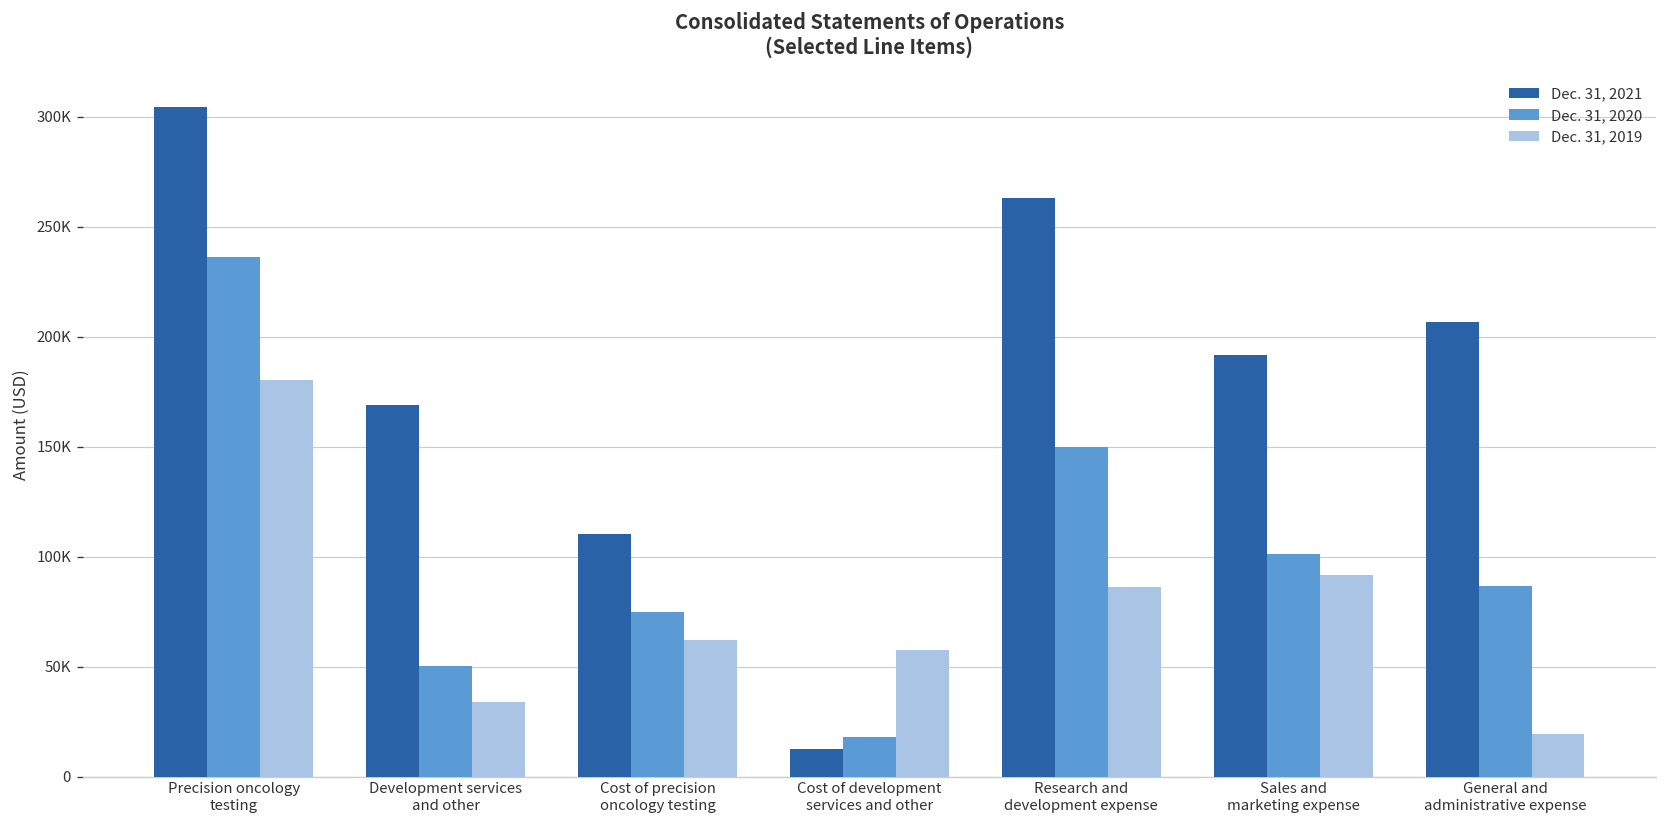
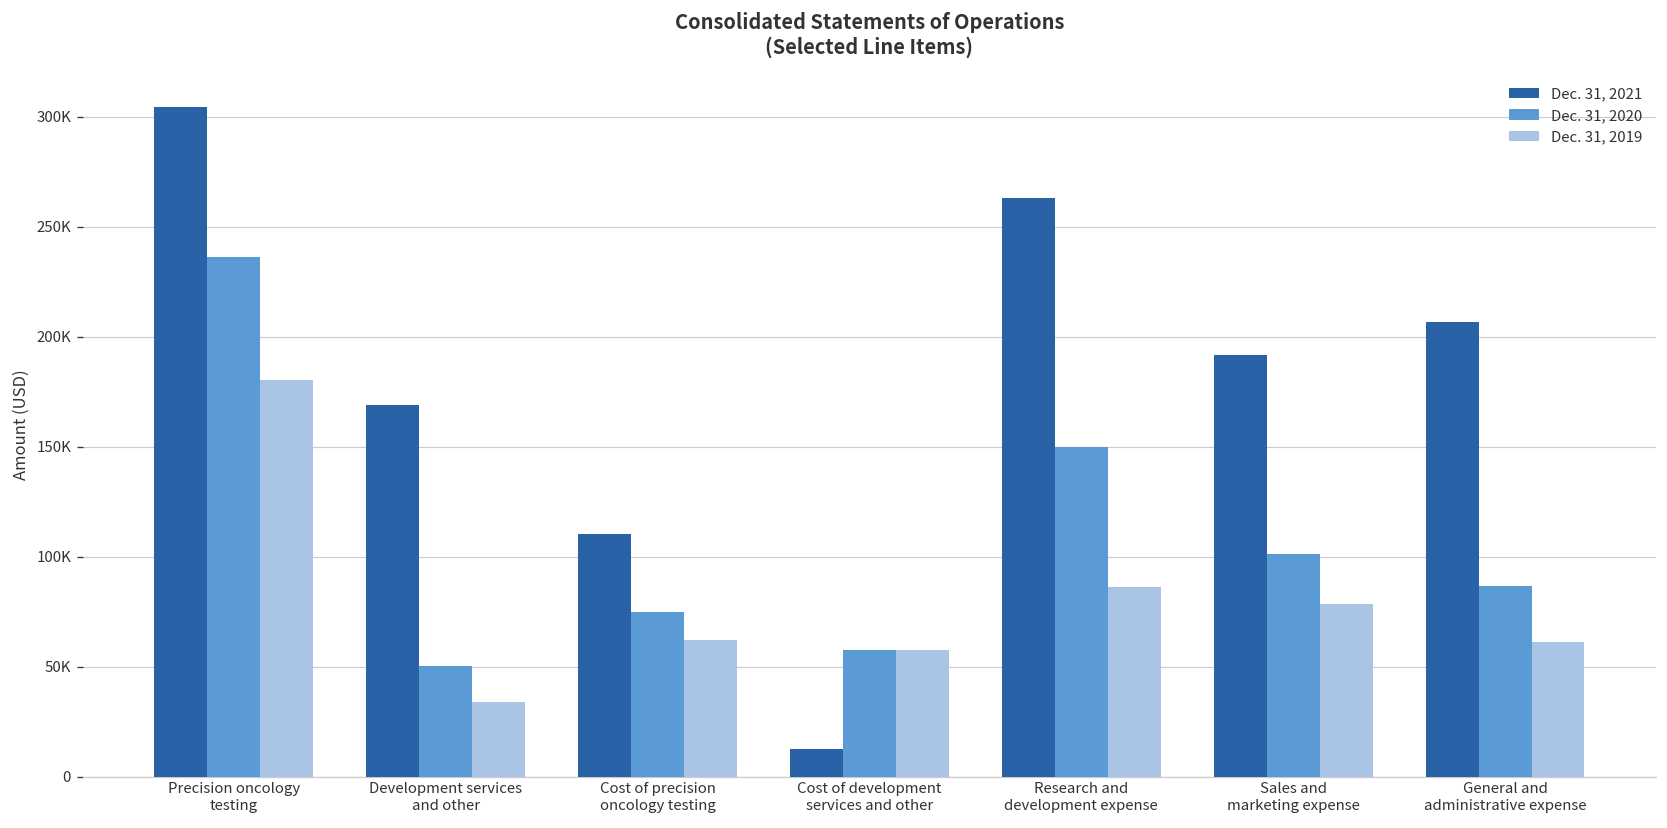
  {
    "Dec. 31, 2021": {
      "Precision oncology testing": 304000,
      "Development services and other": 169000,
      "Cost of precision oncology testing": 110000,
      "Cost of development services and other": 13000,
      "Research and development expense": 263000,
      "Sales and marketing expense": 192000,
      "General and administrative expense": 207000
    },
    "Dec. 31, 2020": {
      "Precision oncology testing": 236000,
      "Development services and other": 50000,
      "Cost of precision oncology testing": 75000,
-     "Cost of development services and other": 18000,
+     "Cost of development services and other": 58000,
      "Research and development expense": 150000,
      "Sales and marketing expense": 101000,
      "General and administrative expense": 87000
    },
    "Dec. 31, 2019": {
      "Precision oncology testing": 180000,
      "Development services and other": 34000,
      "Cost of precision oncology testing": 62000,
      "Cost of development services and other": 57000,
      "Research and development expense": 86000,
-     "Sales and marketing expense": 92000,
-     "General and administrative expense": 19000
+     "Sales and marketing expense": 78000,
+     "General and administrative expense": 61000
    }
  }
